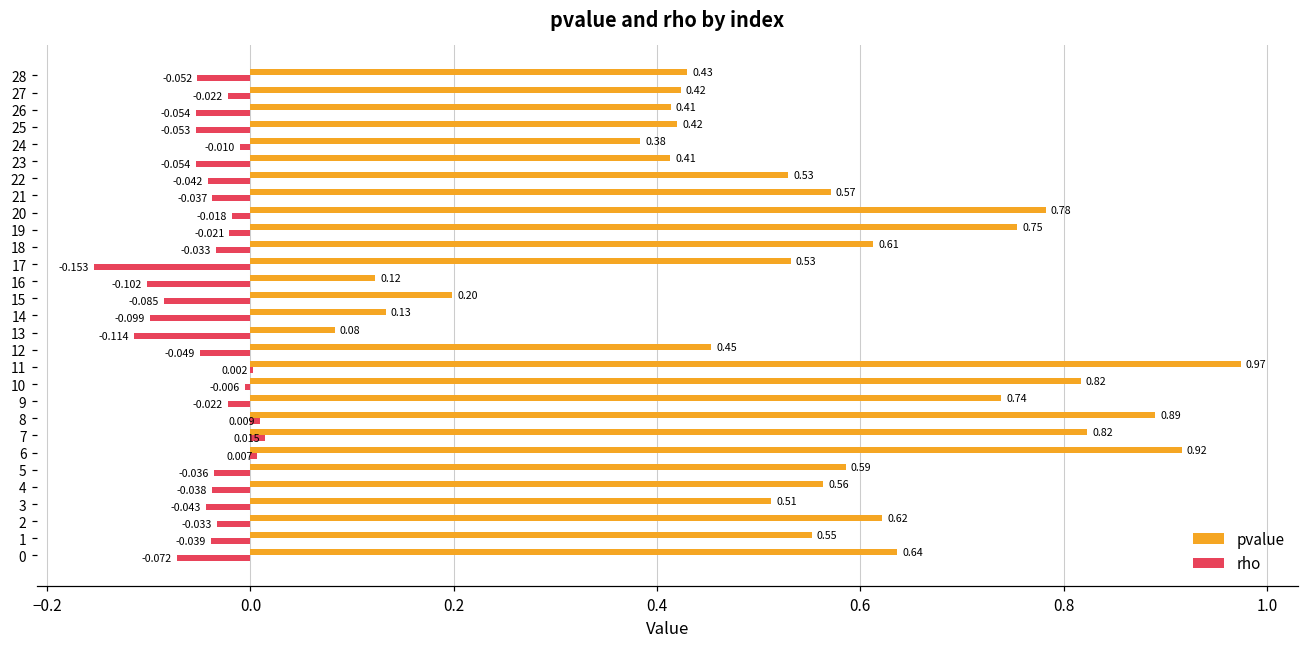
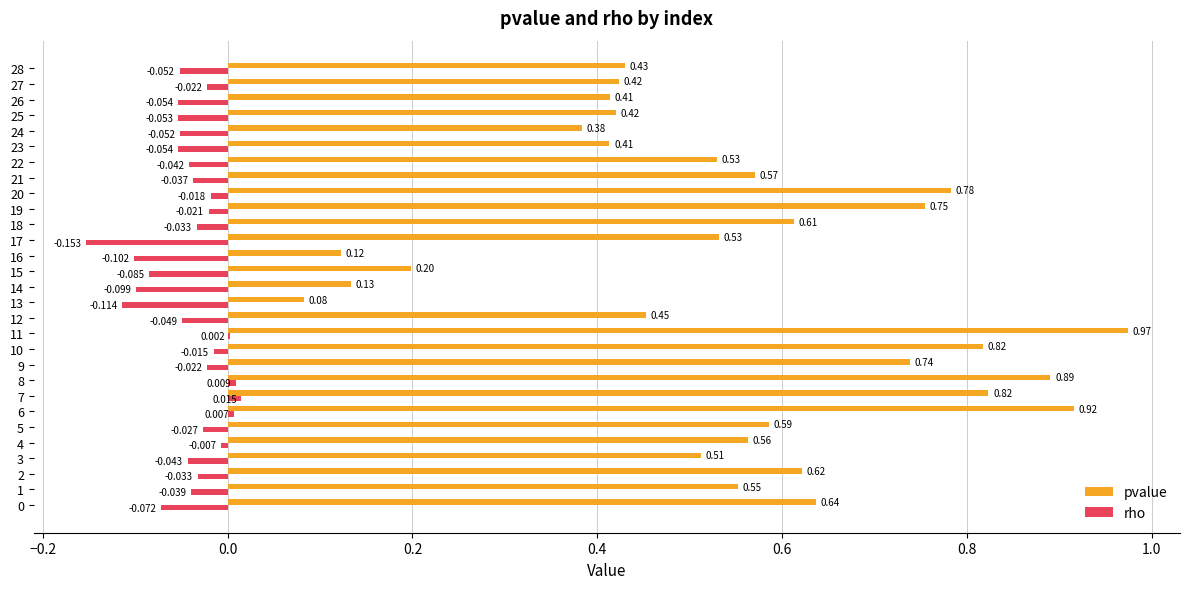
  {
    "pvalue": {
      "28": 0.43,
      "27": 0.42,
      "26": 0.41,
      "25": 0.42,
      "24": 0.38,
      "23": 0.41,
      "22": 0.53,
      "21": 0.57,
      "20": 0.78,
      "19": 0.75,
      "18": 0.61,
      "17": 0.53,
      "16": 0.12,
      "15": 0.20,
      "14": 0.13,
      "13": 0.08,
      "12": 0.45,
      "11": 0.97,
      "10": 0.82,
      "9": 0.74,
      "8": 0.89,
      "7": 0.82,
      "6": 0.92,
      "5": 0.59,
      "4": 0.56,
      "3": 0.51,
      "2": 0.62,
      "1": 0.55,
      "0": 0.64
    },
    "rho": {
      "28": -0.052,
      "27": -0.022,
      "26": -0.054,
      "25": -0.053,
-     "24": -0.010,
+     "24": -0.052,
      "23": -0.054,
      "22": -0.042,
      "21": -0.037,
      "20": -0.018,
      "19": -0.021,
      "18": -0.033,
      "17": -0.153,
      "16": -0.102,
      "15": -0.085,
      "14": -0.099,
      "13": -0.114,
      "12": -0.049,
      "11": 0.002,
-     "10": -0.006,
+     "10": -0.015,
      "9": -0.022,
      "8": 0.009,
      "7": 0.015,
      "6": 0.007,
-     "5": -0.036,
-     "4": -0.038,
+     "5": -0.027,
+     "4": -0.007,
      "3": -0.043,
      "2": -0.033,
      "1": -0.039,
      "0": -0.072
    }
  }
